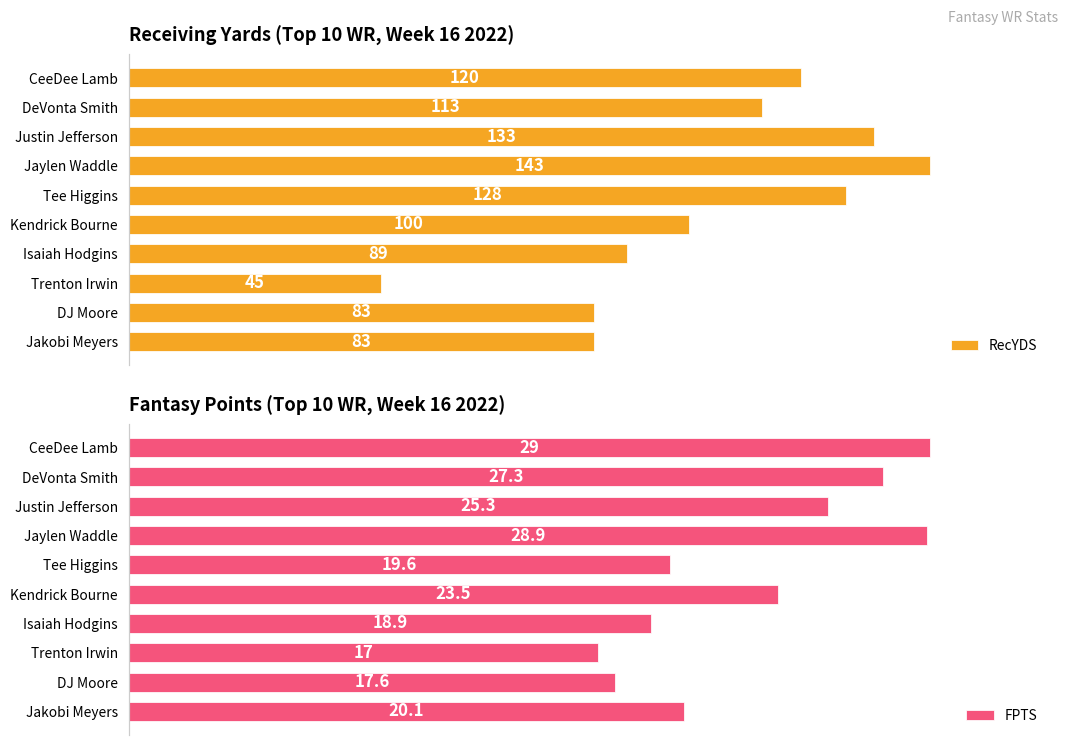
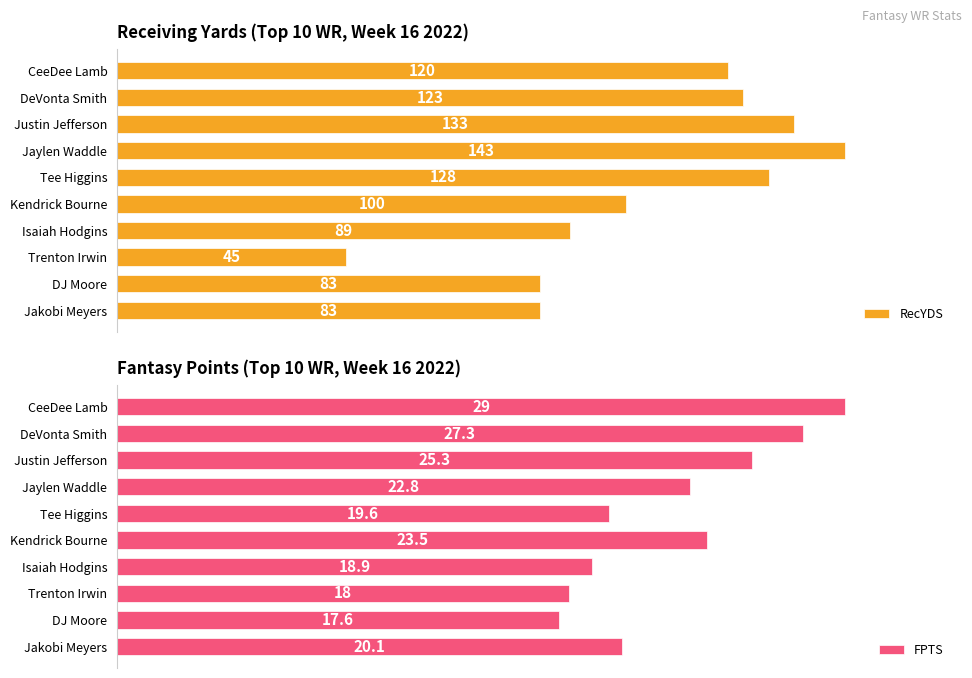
  {
    "Receiving Yards (Top 10 WR, Week 16 2022)": {
      "CeeDee Lamb": 120,
-     "DeVonta Smith": 113,
+     "DeVonta Smith": 123,
      "Justin Jefferson": 133,
      "Jaylen Waddle": 143,
      "Tee Higgins": 128,
      "Kendrick Bourne": 100,
      "Isaiah Hodgins": 89,
      "Trenton Irwin": 45,
      "DJ Moore": 83,
      "Jakobi Meyers": 83
    },
    "Fantasy Points (Top 10 WR, Week 16 2022)": {
      "CeeDee Lamb": 29,
      "DeVonta Smith": 27.3,
      "Justin Jefferson": 25.3,
-     "Jaylen Waddle": 28.9,
+     "Jaylen Waddle": 22.8,
      "Tee Higgins": 19.6,
      "Kendrick Bourne": 23.5,
      "Isaiah Hodgins": 18.9,
-     "Trenton Irwin": 17,
+     "Trenton Irwin": 18,
      "DJ Moore": 17.6,
      "Jakobi Meyers": 20.1
    }
  }
